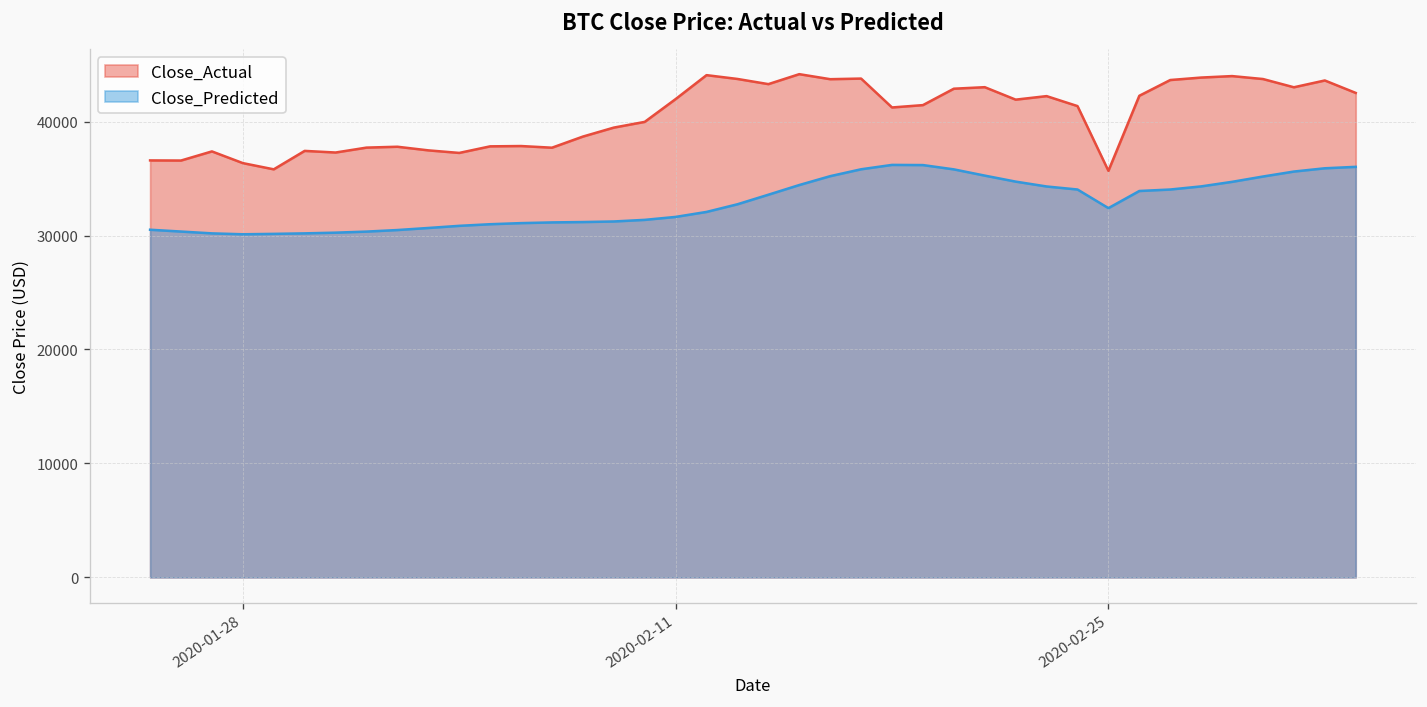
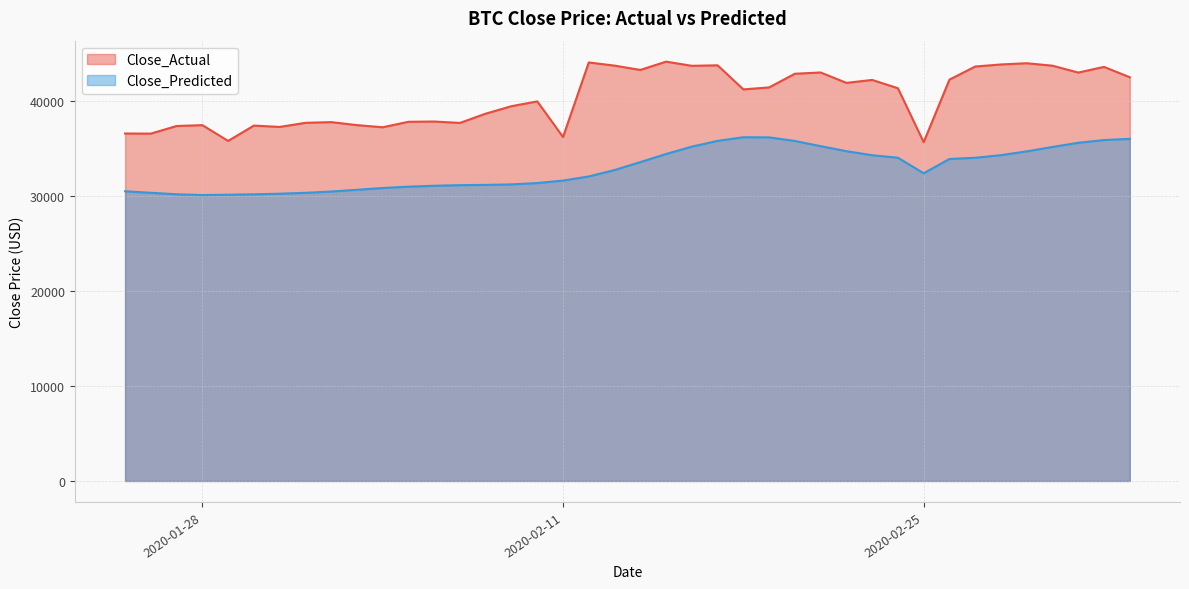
  {
    "Close_Actual": {
-     "2020-01-28": 36000,
-     "2020-02-11": 42000,
+     "2020-01-28": 37000,
+     "2020-02-11": 36000,
      "2020-02-25": 36000
    },
    "Close_Predicted": {
      "2020-01-28": 30000,
      "2020-02-11": 32000,
      "2020-02-25": 32000
    }
  }
